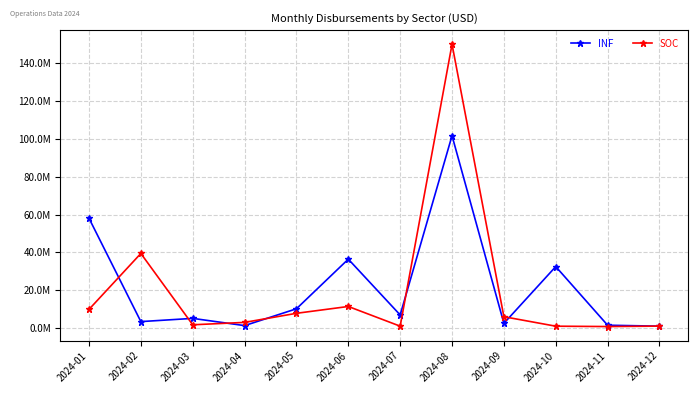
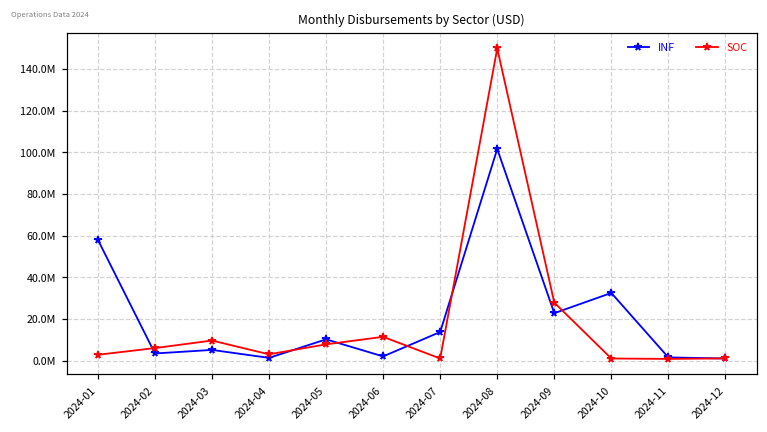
  {
    "INF": {
      "2024-01": 58000000,
      "2024-02": 3000000,
      "2024-03": 5000000,
      "2024-04": 1000000,
      "2024-05": 10000000,
-     "2024-06": 36000000,
-     "2024-07": 7000000,
+     "2024-06": 2000000,
+     "2024-07": 14000000,
      "2024-08": 102000000,
-     "2024-09": 3000000,
+     "2024-09": 23000000,
      "2024-10": 32000000
    },
    "SOC": {
-     "2024-01": 10000000,
-     "2024-02": 39000000,
-     "2024-03": 2000000,
+     "2024-01": 3000000,
+     "2024-02": 6000000,
+     "2024-03": 10000000,
      "2024-04": 3000000,
      "2024-05": 8000000,
      "2024-06": 11000000,
      "2024-07": 1000000,
      "2024-08": 150000000,
-     "2024-09": 6000000,
+     "2024-09": 28000000,
      "2024-10": 1000000
    }
  }
